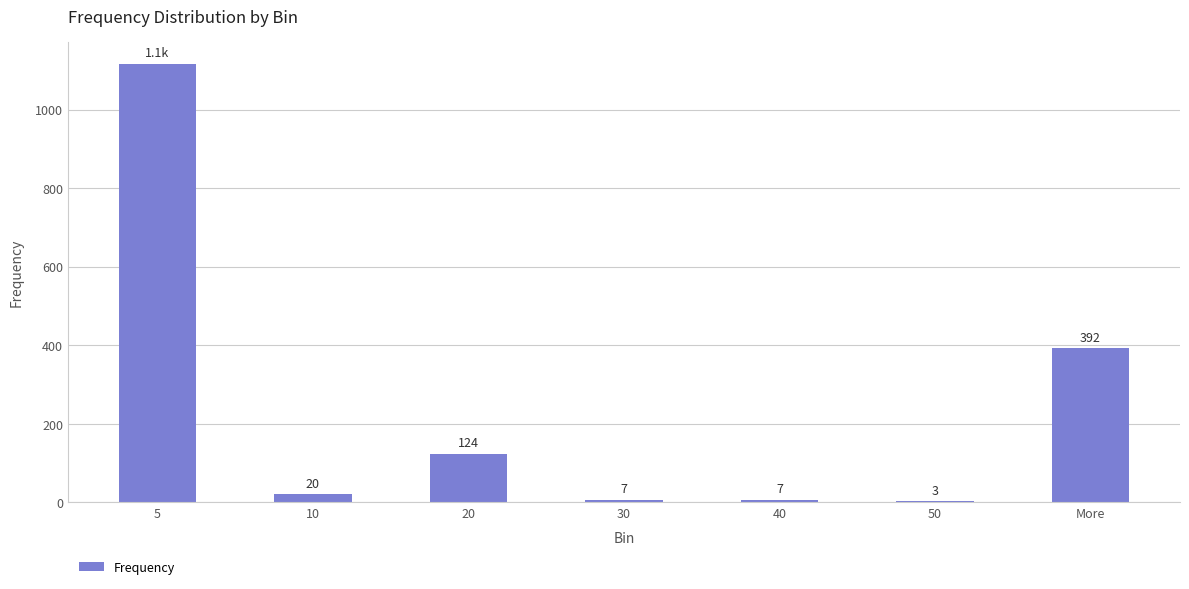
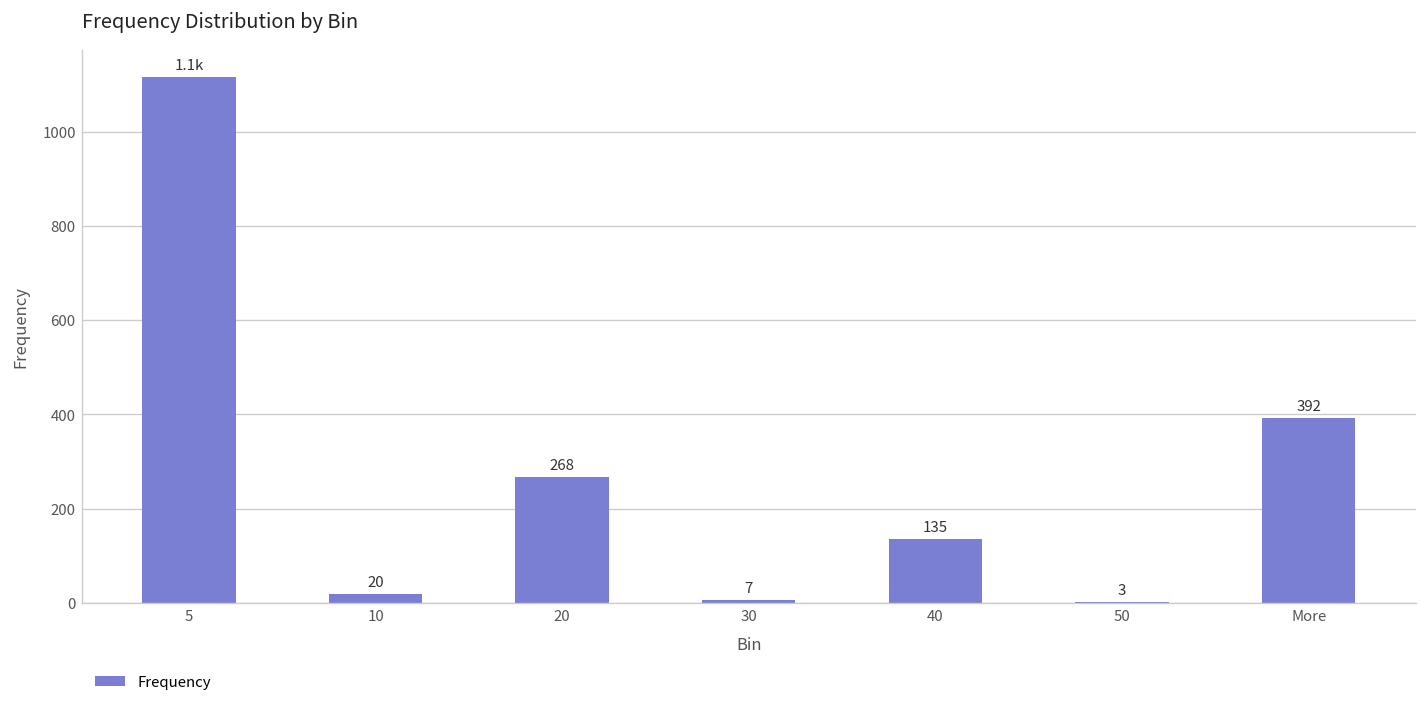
  {
    "5": "1.1k",
    "10": "20",
-   "20": "124",
+   "20": "268",
    "30": "7",
-   "40": "7",
+   "40": "135",
    "50": "3",
    "More": "392"
  }
